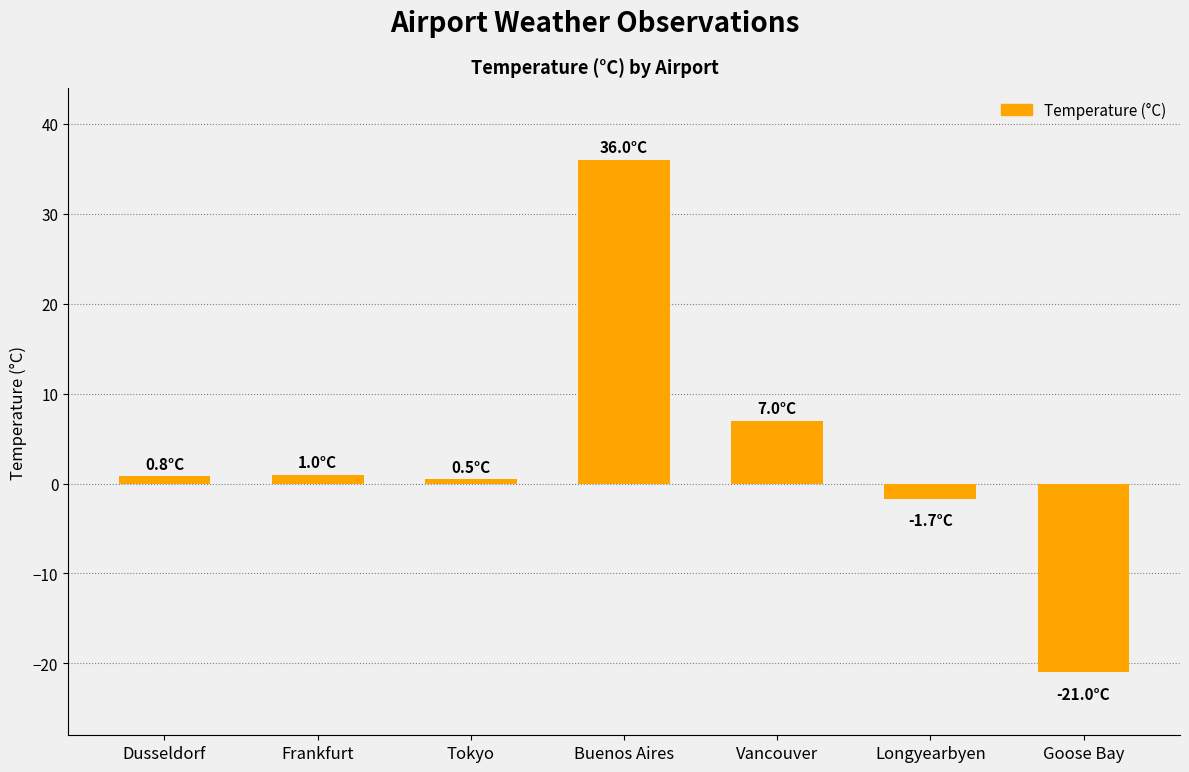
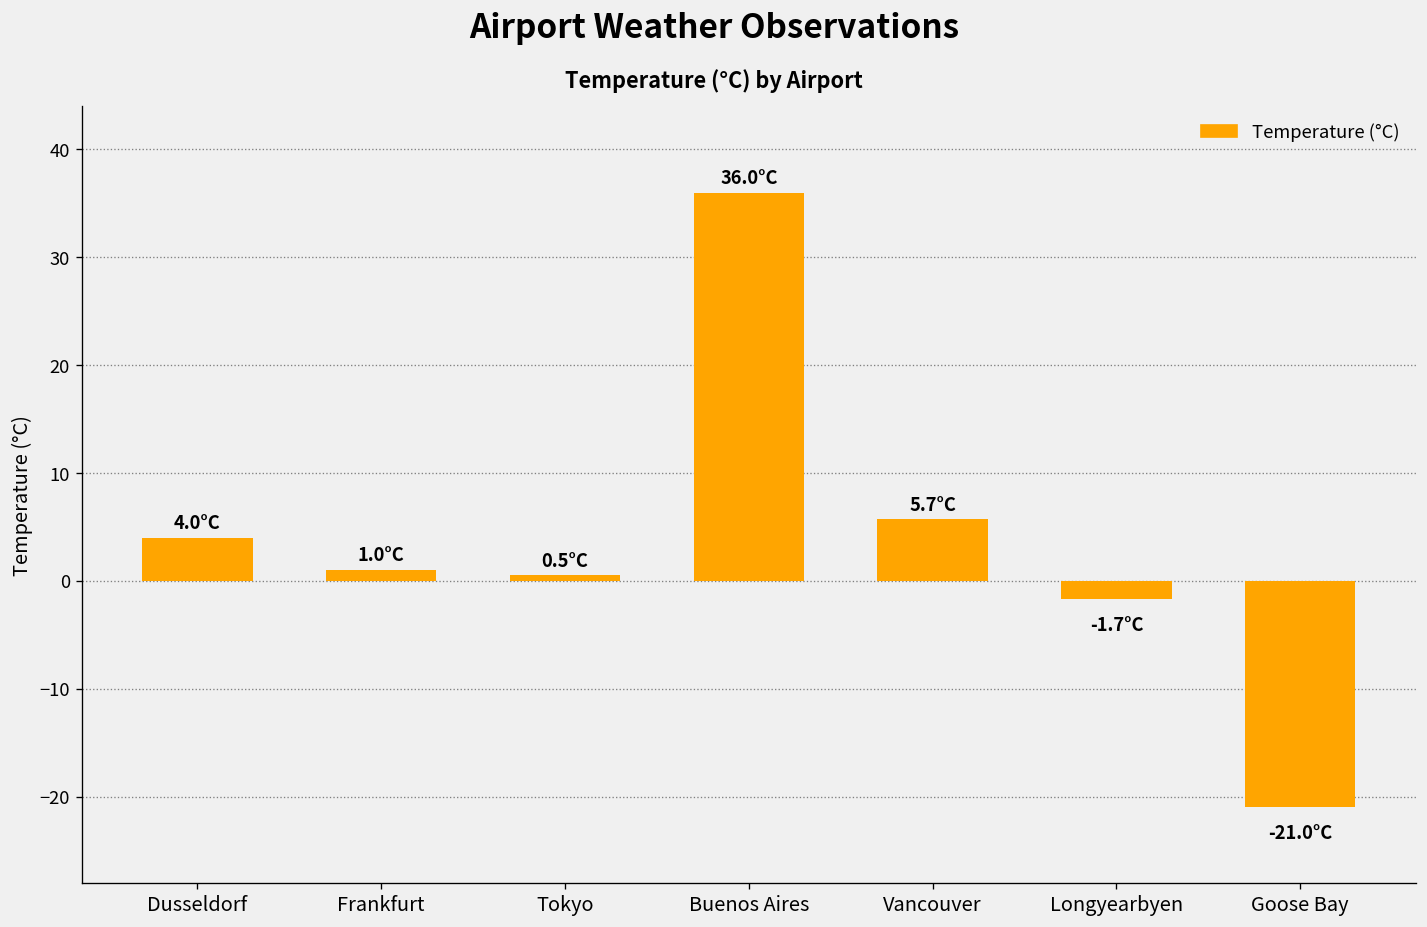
  {
-   "Dusseldorf": "0.8°C",
+   "Dusseldorf": "4.0°C",
    "Frankfurt": "1.0°C",
    "Tokyo": "0.5°C",
    "Buenos Aires": "36.0°C",
-   "Vancouver": "7.0°C",
+   "Vancouver": "5.7°C",
    "Longyearbyen": "-1.7°C",
    "Goose Bay": "-21.0°C"
  }
